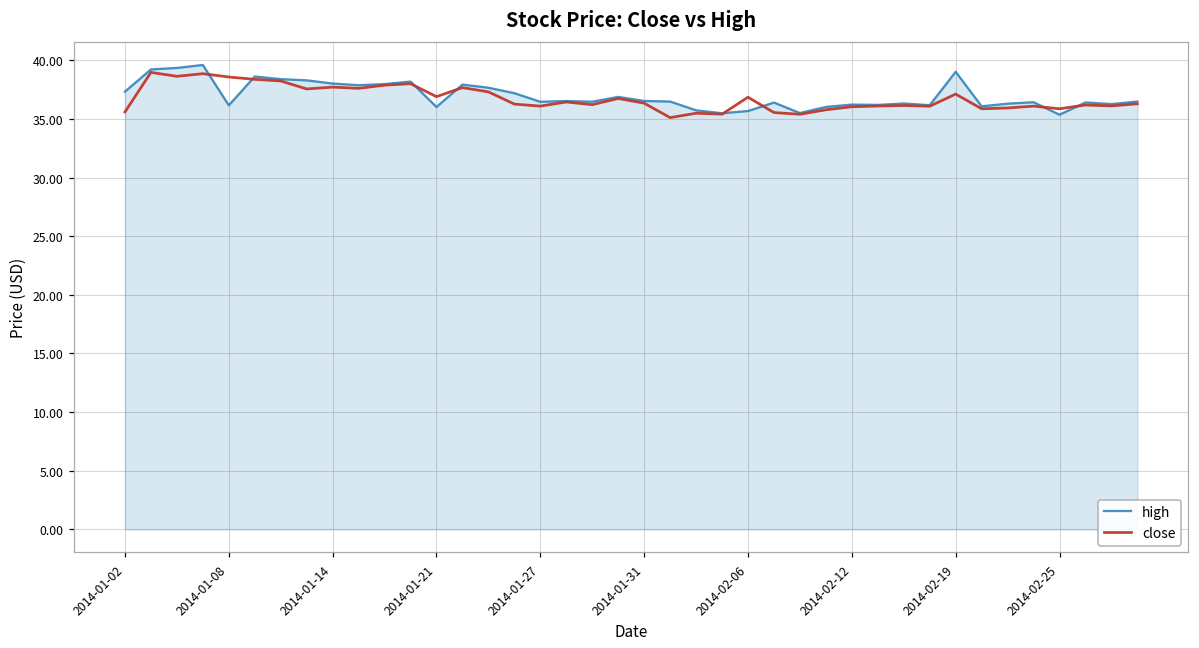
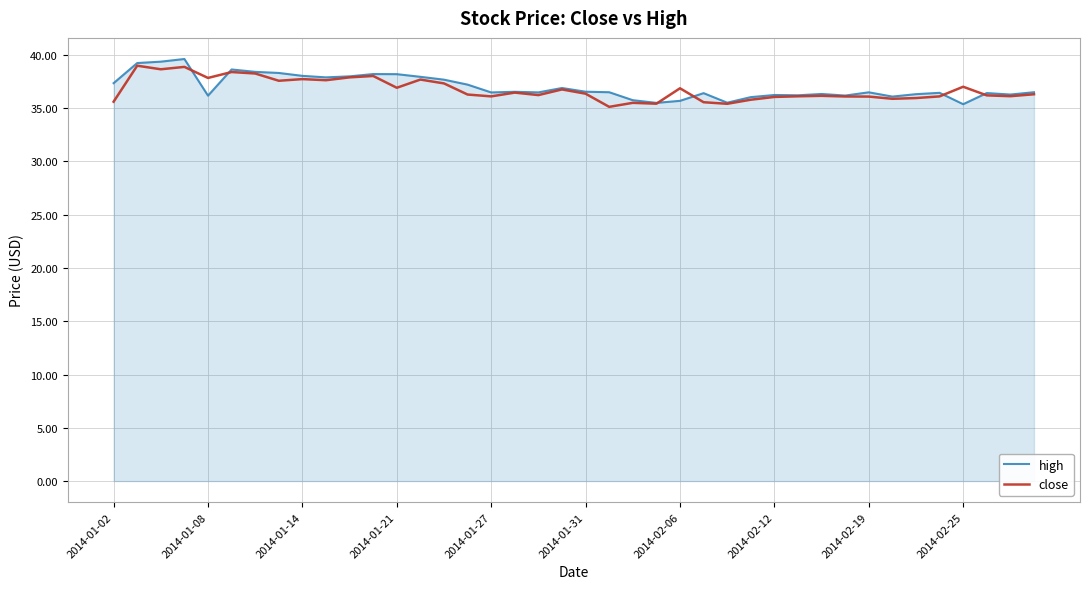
  {
    "high": {
      "2014-01-02": 37.3,
      "2014-01-08": 36.2,
      "2014-01-14": 38.0,
-     "2014-01-21": 36.0,
+     "2014-01-21": 38.2,
      "2014-01-27": 36.5,
      "2014-02-06": 35.7,
-     "2014-02-19": 39.0,
+     "2014-02-19": 36.5,
      "2014-02-25": 35.4
    },
    "close": {
      "2014-01-02": 35.6,
-     "2014-01-08": 38.6,
+     "2014-01-08": 37.8,
      "2014-01-14": 37.7,
      "2014-01-21": 36.9,
      "2014-01-27": 36.1,
      "2014-02-06": 36.9,
-     "2014-02-19": 37.1,
-     "2014-02-25": 35.9
+     "2014-02-19": 36.1,
+     "2014-02-25": 37.0
    }
  }
